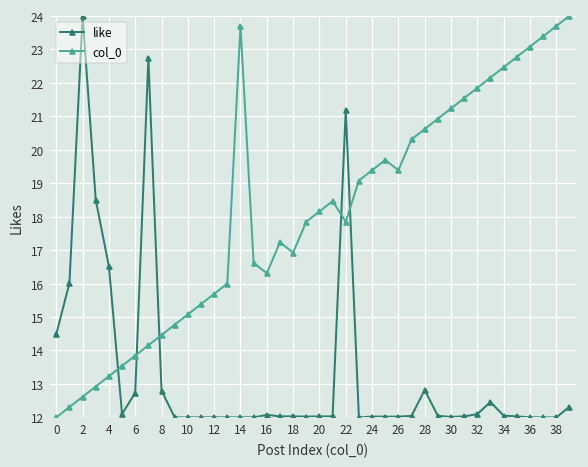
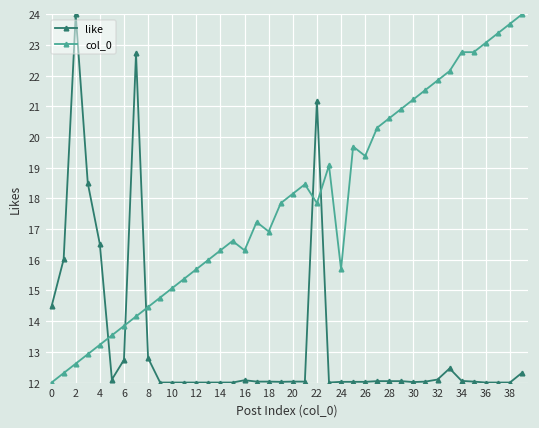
  {
    "like": {
      "0": 14.5,
      "2": 24.0,
      "4": 16.5,
      "6": 12.7,
      "8": 12.8,
      "10": 12.0,
      "12": 12.0,
      "14": 12.0,
      "16": 12.1,
      "18": 12.0,
      "20": 12.0,
      "22": 21.2,
      "24": 12.0,
      "26": 12.0,
-     "28": 12.8,
+     "28": 12.0,
      "30": 12.0,
      "32": 12.1,
      "34": 12.1,
      "36": 12.0,
      "38": 12.0
    },
    "col_0": {
      "0": 12.0,
      "2": 12.6,
      "4": 13.2,
      "6": 13.8,
      "8": 14.5,
      "10": 15.1,
      "12": 15.7,
-     "14": 23.7,
+     "14": 16.3,
      "16": 16.3,
      "18": 16.9,
      "20": 18.2,
      "22": 17.8,
-     "24": 19.4,
+     "24": 15.7,
      "26": 19.4,
      "28": 20.6,
      "30": 21.2,
      "32": 21.8,
-     "34": 22.5,
+     "34": 22.8,
      "36": 23.1,
      "38": 23.7
    }
  }
